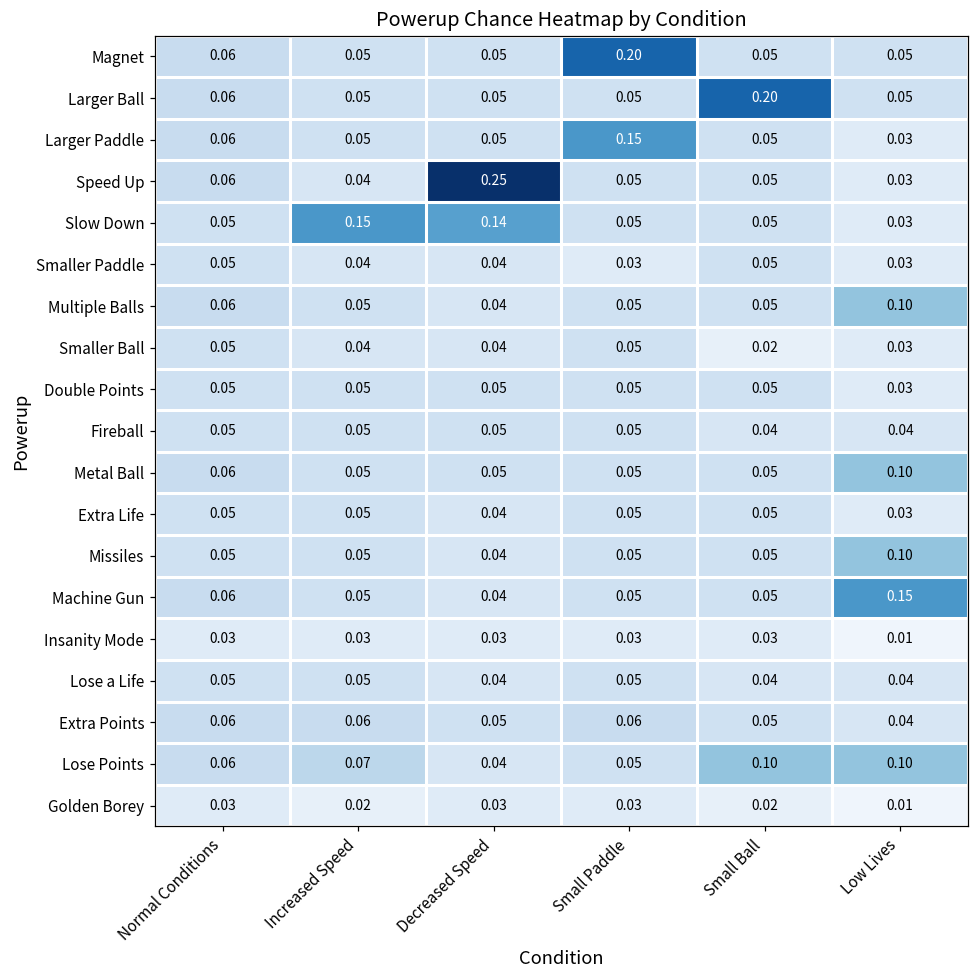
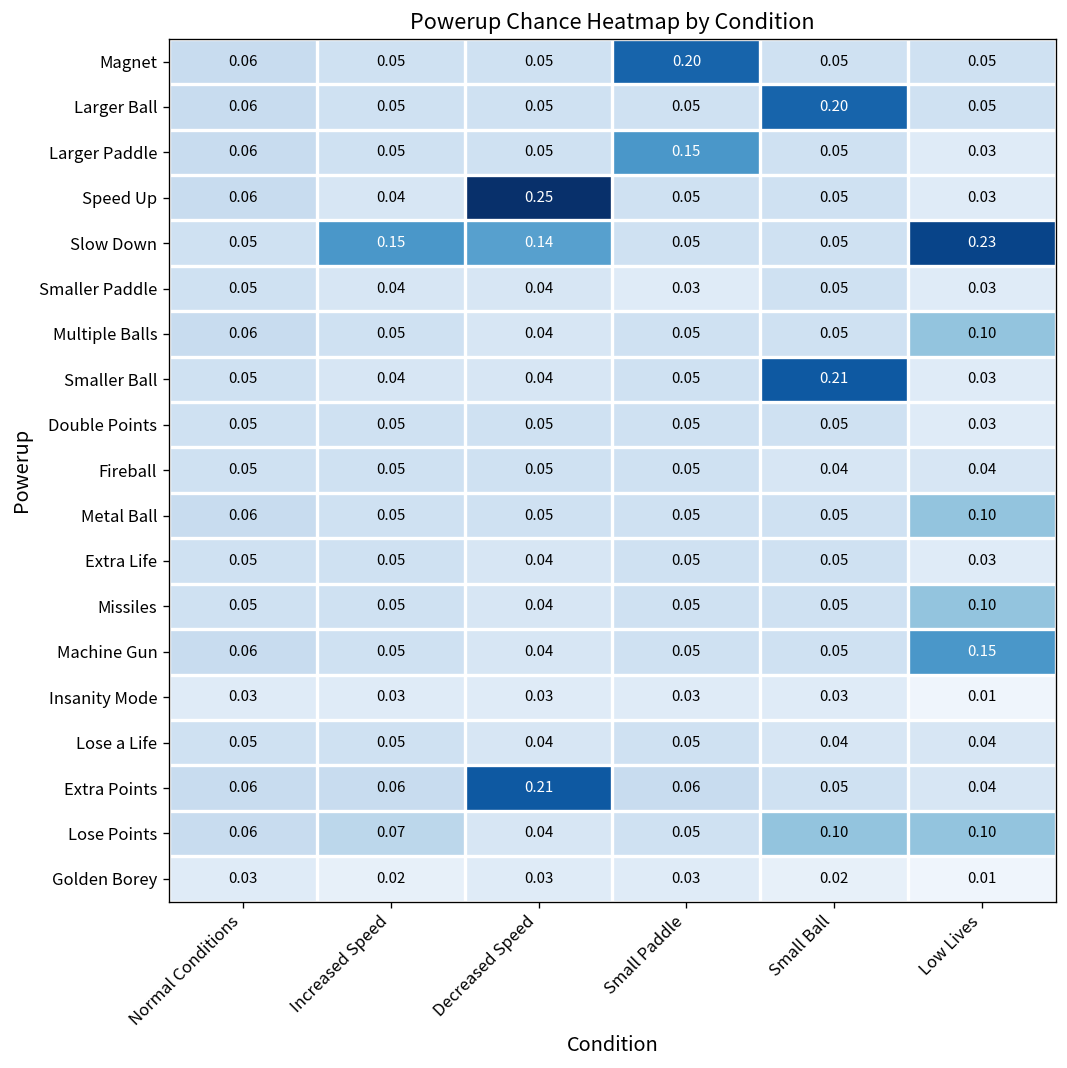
  {
    "Magnet": {
      "Normal Conditions": 0.06,
      "Increased Speed": 0.05,
      "Decreased Speed": 0.05,
      "Small Paddle": 0.20,
      "Small Ball": 0.05,
      "Low Lives": 0.05
    },
    "Larger Ball": {
      "Normal Conditions": 0.06,
      "Increased Speed": 0.05,
      "Decreased Speed": 0.05,
      "Small Paddle": 0.05,
      "Small Ball": 0.20,
      "Low Lives": 0.05
    },
    "Larger Paddle": {
      "Normal Conditions": 0.06,
      "Increased Speed": 0.05,
      "Decreased Speed": 0.05,
      "Small Paddle": 0.15,
      "Small Ball": 0.05,
      "Low Lives": 0.03
    },
    "Speed Up": {
      "Normal Conditions": 0.06,
      "Increased Speed": 0.04,
      "Decreased Speed": 0.25,
      "Small Paddle": 0.05,
      "Small Ball": 0.05,
      "Low Lives": 0.03
    },
    "Slow Down": {
      "Normal Conditions": 0.05,
      "Increased Speed": 0.15,
      "Decreased Speed": 0.14,
      "Small Paddle": 0.05,
      "Small Ball": 0.05,
-     "Low Lives": 0.03
+     "Low Lives": 0.23
    },
    "Smaller Paddle": {
      "Normal Conditions": 0.05,
      "Increased Speed": 0.04,
      "Decreased Speed": 0.04,
      "Small Paddle": 0.03,
      "Small Ball": 0.05,
      "Low Lives": 0.03
    },
    "Multiple Balls": {
      "Normal Conditions": 0.06,
      "Increased Speed": 0.05,
      "Decreased Speed": 0.04,
      "Small Paddle": 0.05,
      "Small Ball": 0.05,
      "Low Lives": 0.10
    },
    "Smaller Ball": {
      "Normal Conditions": 0.05,
      "Increased Speed": 0.04,
      "Decreased Speed": 0.04,
      "Small Paddle": 0.05,
-     "Small Ball": 0.02,
+     "Small Ball": 0.21,
      "Low Lives": 0.03
    },
    "Double Points": {
      "Normal Conditions": 0.05,
      "Increased Speed": 0.05,
      "Decreased Speed": 0.05,
      "Small Paddle": 0.05,
      "Small Ball": 0.05,
      "Low Lives": 0.03
    },
    "Fireball": {
      "Normal Conditions": 0.05,
      "Increased Speed": 0.05,
      "Decreased Speed": 0.05,
      "Small Paddle": 0.05,
      "Small Ball": 0.04,
      "Low Lives": 0.04
    },
    "Metal Ball": {
      "Normal Conditions": 0.06,
      "Increased Speed": 0.05,
      "Decreased Speed": 0.05,
      "Small Paddle": 0.05,
      "Small Ball": 0.05,
      "Low Lives": 0.10
    },
    "Extra Life": {
      "Normal Conditions": 0.05,
      "Increased Speed": 0.05,
      "Decreased Speed": 0.04,
      "Small Paddle": 0.05,
      "Small Ball": 0.05,
      "Low Lives": 0.03
    },
    "Missiles": {
      "Normal Conditions": 0.05,
      "Increased Speed": 0.05,
      "Decreased Speed": 0.04,
      "Small Paddle": 0.05,
      "Small Ball": 0.05,
      "Low Lives": 0.10
    },
    "Machine Gun": {
      "Normal Conditions": 0.06,
      "Increased Speed": 0.05,
      "Decreased Speed": 0.04,
      "Small Paddle": 0.05,
      "Small Ball": 0.05,
      "Low Lives": 0.15
    },
    "Insanity Mode": {
      "Normal Conditions": 0.03,
      "Increased Speed": 0.03,
      "Decreased Speed": 0.03,
      "Small Paddle": 0.03,
      "Small Ball": 0.03,
      "Low Lives": 0.01
    },
    "Lose a Life": {
      "Normal Conditions": 0.05,
      "Increased Speed": 0.05,
      "Decreased Speed": 0.04,
      "Small Paddle": 0.05,
      "Small Ball": 0.04,
      "Low Lives": 0.04
    },
    "Extra Points": {
      "Normal Conditions": 0.06,
      "Increased Speed": 0.06,
-     "Decreased Speed": 0.05,
+     "Decreased Speed": 0.21,
      "Small Paddle": 0.06,
      "Small Ball": 0.05,
      "Low Lives": 0.04
    },
    "Lose Points": {
      "Normal Conditions": 0.06,
      "Increased Speed": 0.07,
      "Decreased Speed": 0.04,
      "Small Paddle": 0.05,
      "Small Ball": 0.10,
      "Low Lives": 0.10
    },
    "Golden Borey": {
      "Normal Conditions": 0.03,
      "Increased Speed": 0.02,
      "Decreased Speed": 0.03,
      "Small Paddle": 0.03,
      "Small Ball": 0.02,
      "Low Lives": 0.01
    }
  }
